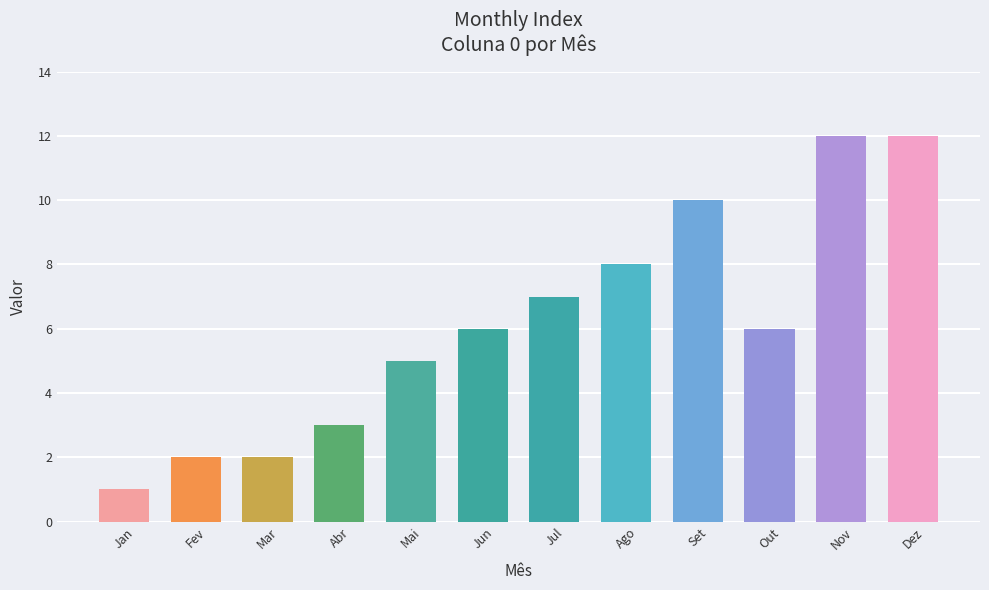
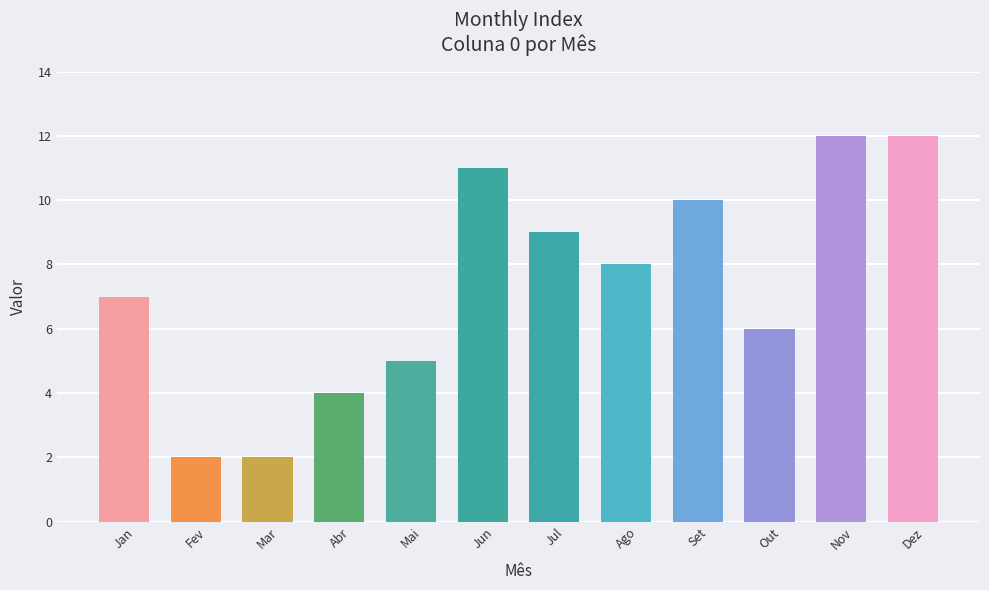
  {
-   "Jan": 1,
+   "Jan": 7,
    "Fev": 2,
    "Mar": 2,
-   "Abr": 3,
+   "Abr": 4,
    "Mai": 5,
-   "Jun": 6,
-   "Jul": 7,
+   "Jun": 11,
+   "Jul": 9,
    "Ago": 8,
    "Set": 10,
    "Out": 6,
    "Nov": 12,
    "Dez": 12
  }
